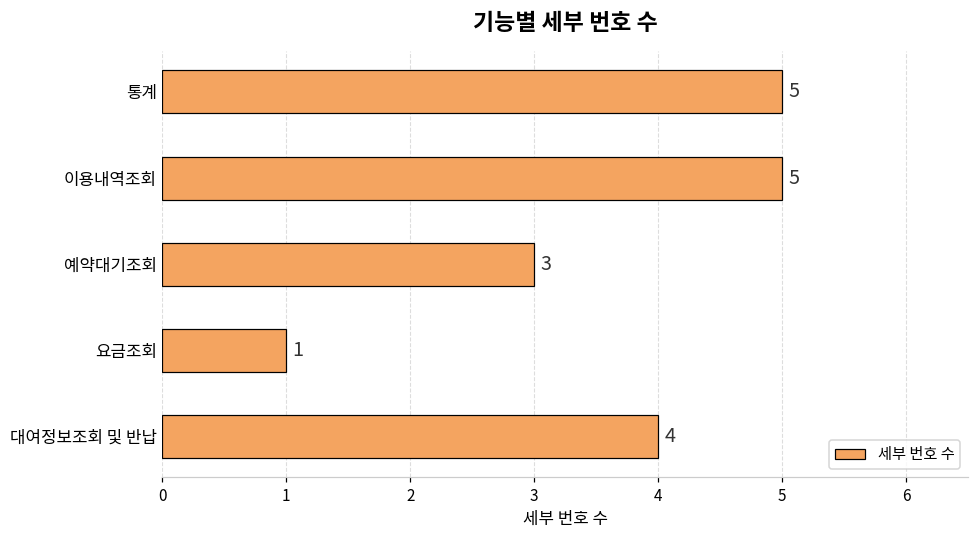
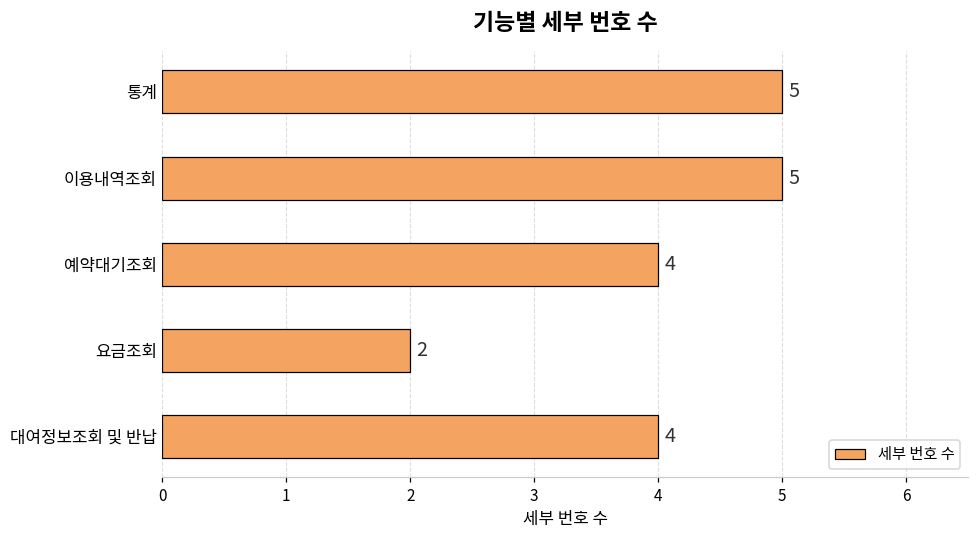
  {
    "통계": 5,
    "이용내역조회": 5,
-   "예약대기조회": 3,
-   "요금조회": 1,
+   "예약대기조회": 4,
+   "요금조회": 2,
    "대여정보조회 및 반납": 4
  }
